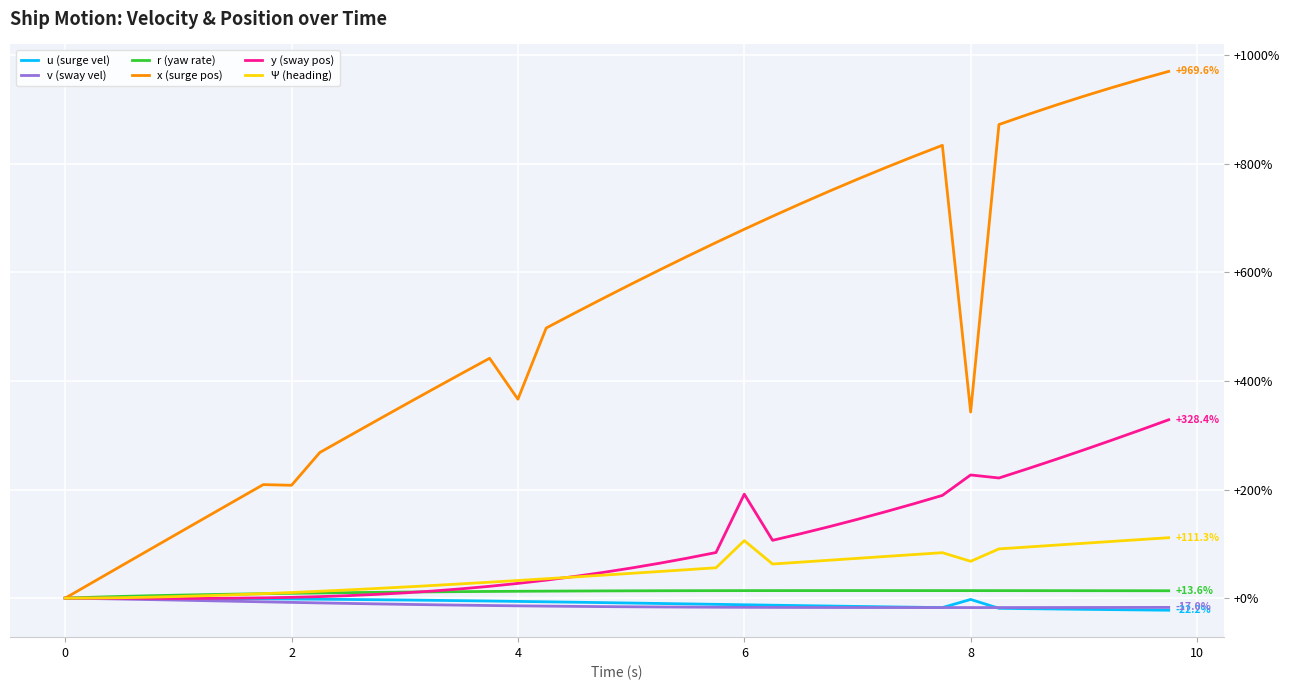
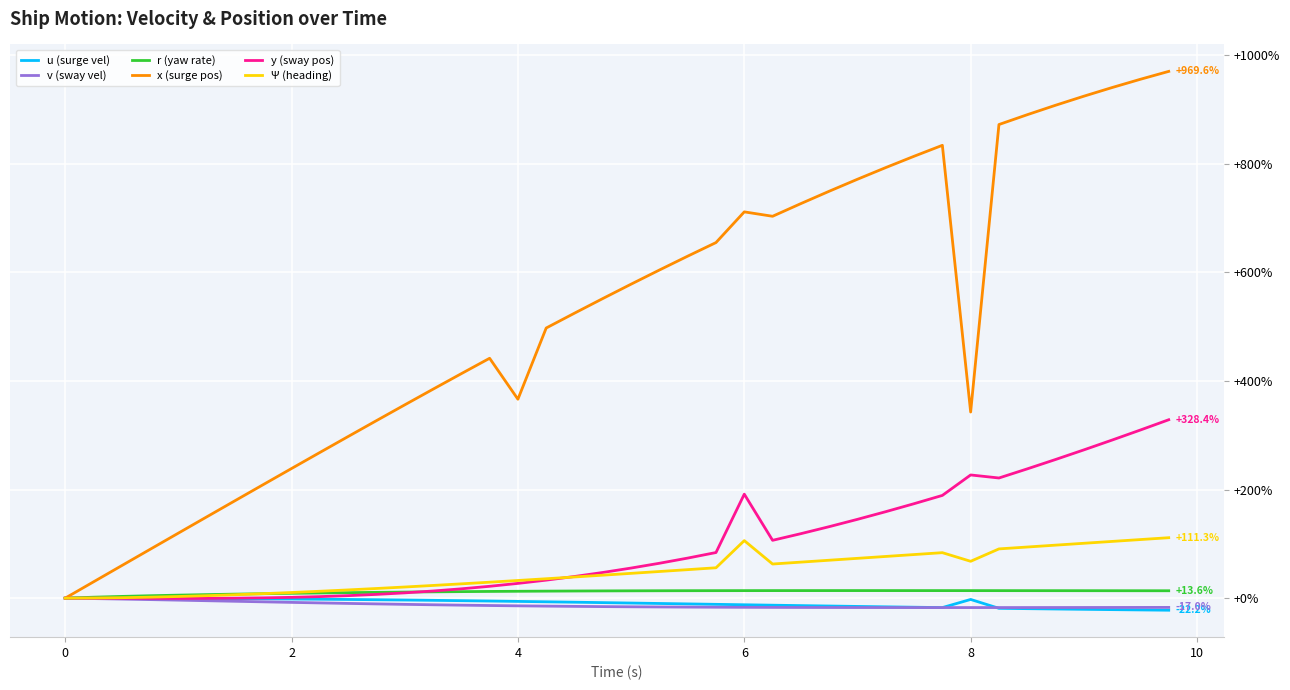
  {
    "u (surge vel)": {
      "4": "+-10%",
      "8": "+0%"
    },
    "v (sway vel)": {
      "2": "+-10%",
      "4": "+-10%",
      "8": "+-20%"
    },
    "r (yaw rate)": {
      "4": "+10%",
      "6": "+10%",
      "8": "+10%"
    },
    "x (surge pos)": {
-     "2": "+210%",
+     "2": "+240%",
      "4": "+370%",
-     "6": "+680%",
+     "6": "+710%",
      "8": "+340%"
    },
    "y (sway pos)": {
      "4": "+30%",
      "6": "+190%",
      "8": "+230%"
    },
    "Ψ (heading)": {
      "4": "+30%",
      "6": "+110%",
      "8": "+70%"
    }
  }
